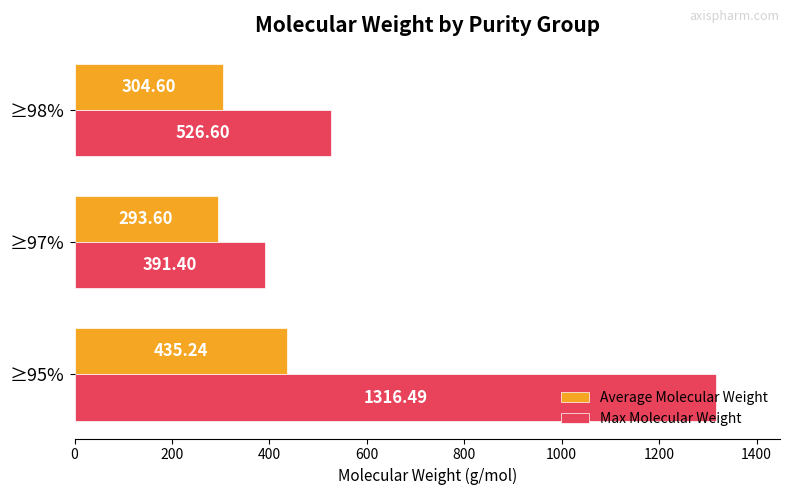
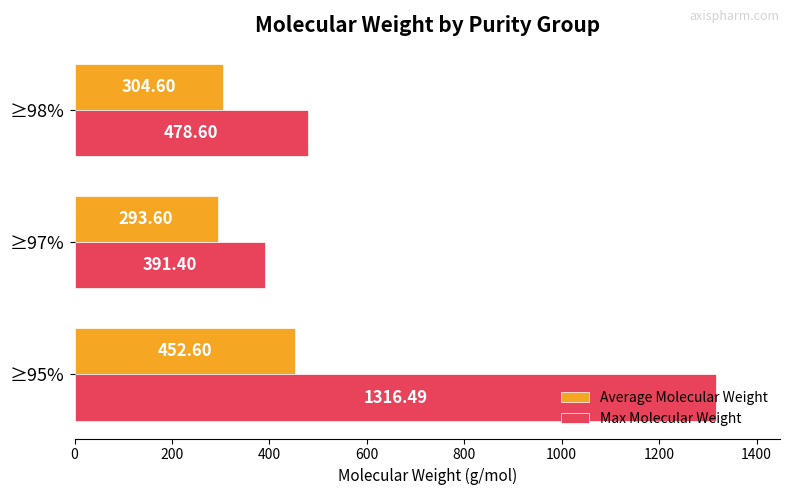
  {
    "Average Molecular Weight": {
      "≥98%": 304.60,
      "≥97%": 293.60,
-     "≥95%": 435.24
+     "≥95%": 452.60
    },
    "Max Molecular Weight": {
-     "≥98%": 526.60,
+     "≥98%": 478.60,
      "≥97%": 391.40,
      "≥95%": 1316.49
    }
  }
